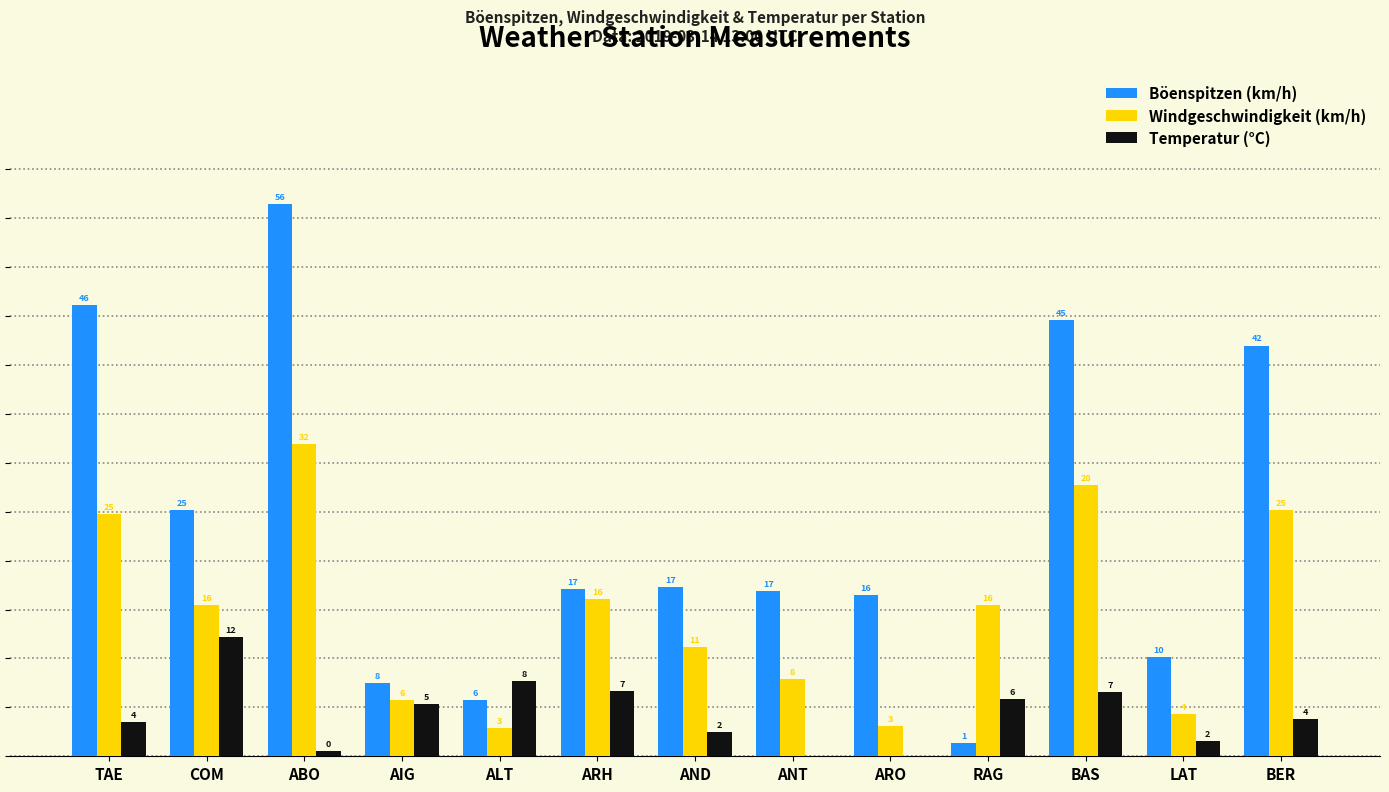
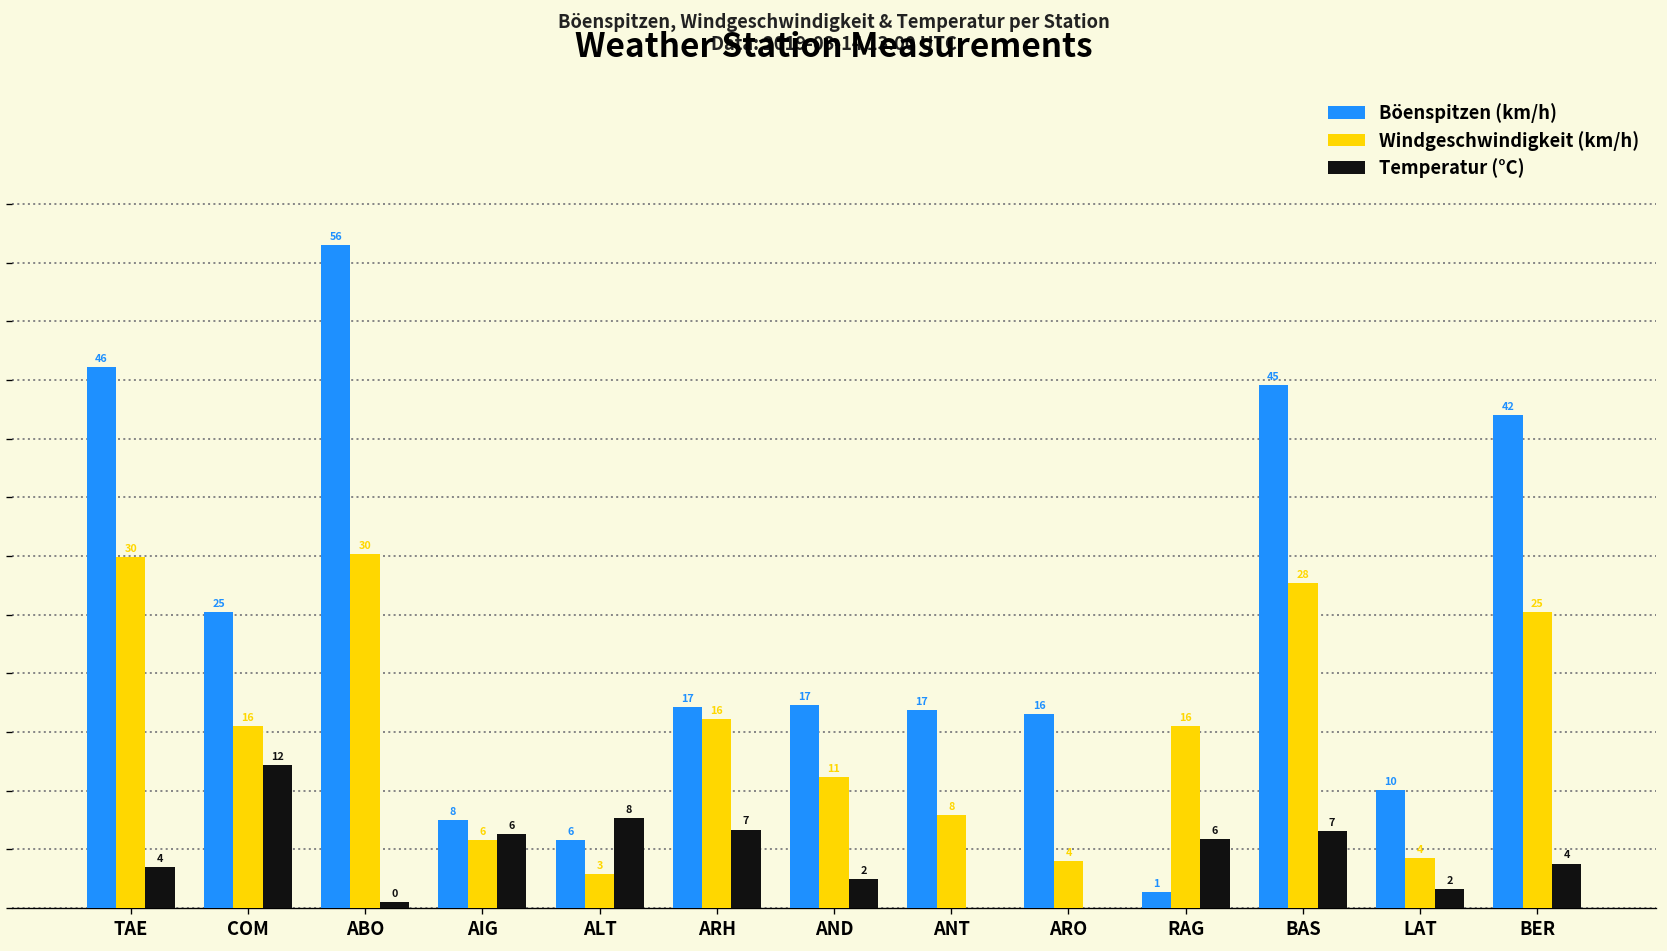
  {
    "Böenspitzen (km/h)": {
      "TAE": 46,
      "COM": 25,
      "ABO": 56,
      "AIG": 8,
      "ALT": 6,
      "ARH": 17,
      "AND": 17,
      "ANT": 17,
      "ARO": 16,
      "RAG": 1,
      "BAS": 45,
      "LAT": 10,
      "BER": 42
    },
    "Windgeschwindigkeit (km/h)": {
-     "TAE": 25,
+     "TAE": 30,
      "COM": 16,
-     "ABO": 32,
+     "ABO": 30,
      "AIG": 6,
      "ALT": 3,
      "ARH": 16,
      "AND": 11,
      "ANT": 8,
-     "ARO": 3,
+     "ARO": 4,
      "RAG": 16,
      "BAS": 28,
      "LAT": 4,
      "BER": 25
    },
    "Temperatur (°C)": {
      "TAE": 4,
      "COM": 12,
      "ABO": 0,
-     "AIG": 5,
+     "AIG": 6,
      "ALT": 8,
      "ARH": 7,
      "AND": 2,
      "RAG": 6,
      "BAS": 7,
      "LAT": 2,
      "BER": 4
    }
  }
